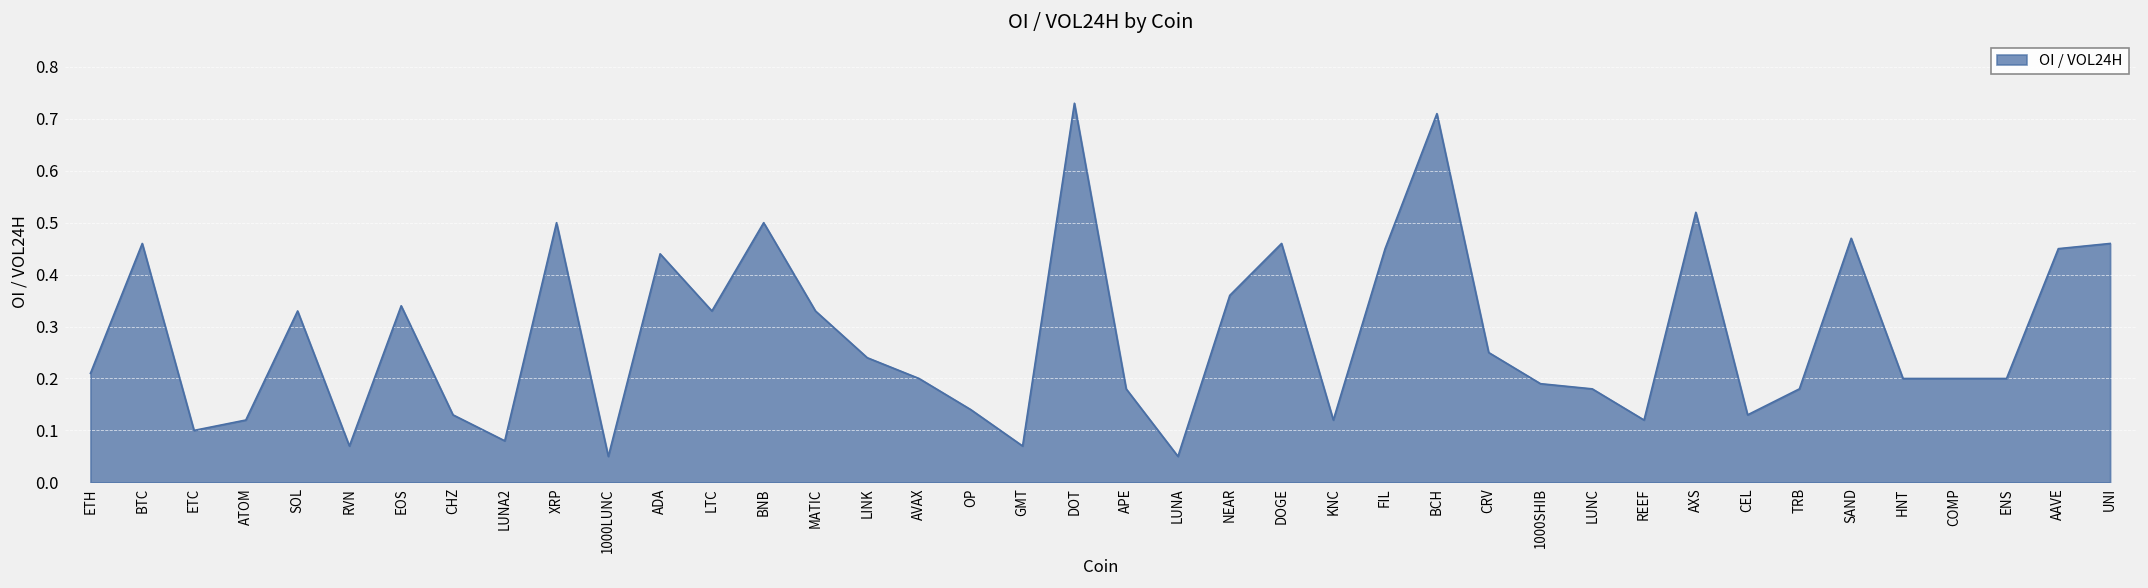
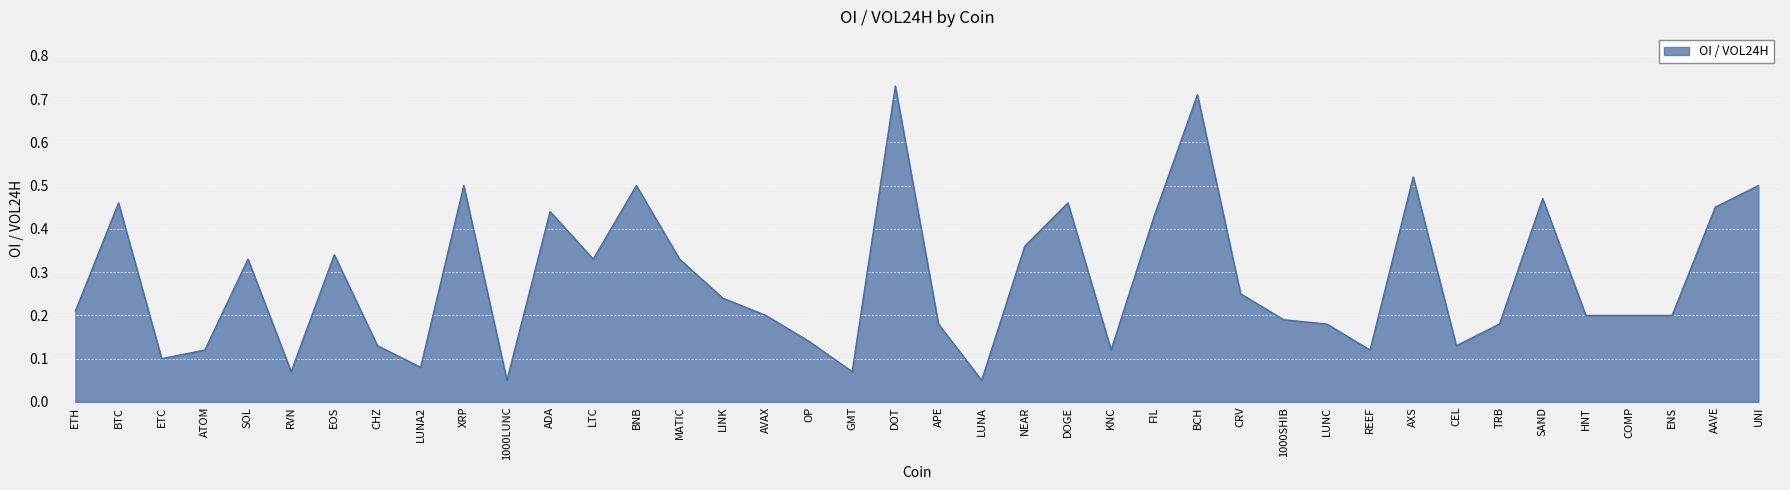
  {
    "ETH": 0.21,
    "BTC": 0.46,
    "ETC": 0.10,
    "ATOM": 0.12,
    "SOL": 0.33,
    "RVN": 0.07,
    "EOS": 0.34,
    "CHZ": 0.13,
    "LUNA2": 0.08,
    "XRP": 0.50,
    "1000LUNC": 0.05,
    "ADA": 0.44,
    "LTC": 0.33,
    "BNB": 0.50,
    "MATIC": 0.33,
    "LINK": 0.24,
    "AVAX": 0.20,
    "OP": 0.14,
    "GMT": 0.07,
    "DOT": 0.73,
    "APE": 0.18,
    "LUNA": 0.05,
    "NEAR": 0.36,
    "DOGE": 0.46,
    "KNC": 0.12,
-   "FIL": 0.45,
+   "FIL": 0.43,
    "BCH": 0.71,
    "CRV": 0.25,
    "1000SHIB": 0.19,
    "LUNC": 0.18,
    "REEF": 0.12,
    "AXS": 0.52,
    "CEL": 0.13,
    "TRB": 0.18,
    "SAND": 0.47,
    "HNT": 0.20,
    "COMP": 0.20,
    "ENS": 0.20,
    "AAVE": 0.45,
-   "UNI": 0.46
+   "UNI": 0.50
  }
